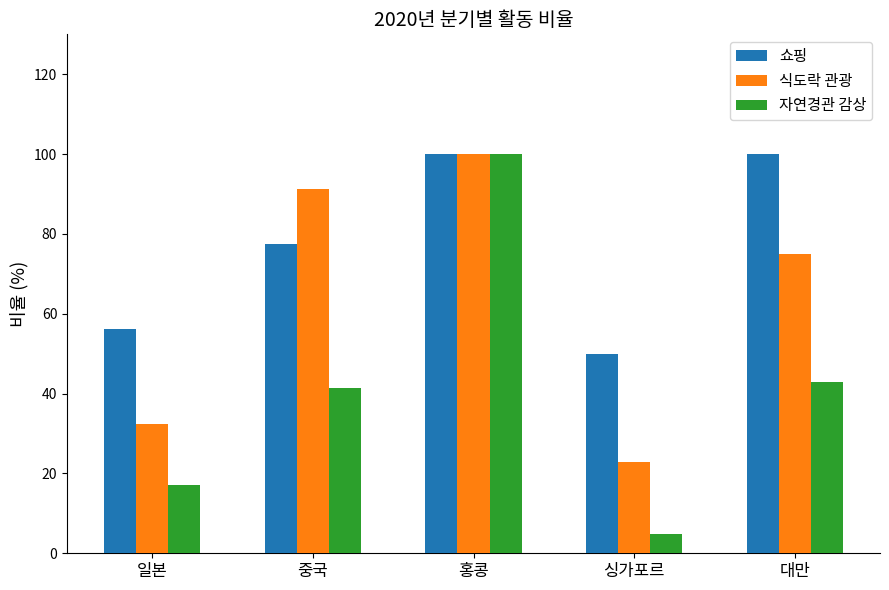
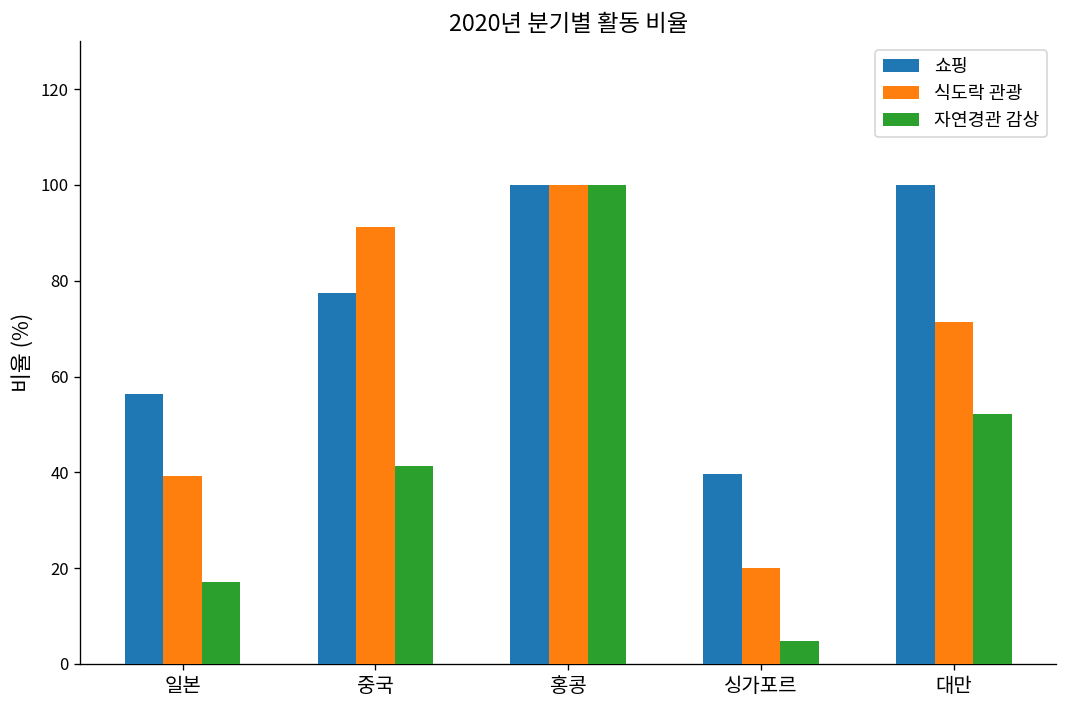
  {
    "쇼핑": {
      "일본": 56,
      "중국": 77,
      "홍콩": 100,
-     "싱가포르": 50,
+     "싱가포르": 40,
      "대만": 100
    },
    "식도락 관광": {
-     "일본": 32,
+     "일본": 39,
      "중국": 91,
      "홍콩": 100,
-     "싱가포르": 23,
-     "대만": 75
+     "싱가포르": 20,
+     "대만": 71
    },
    "자연경관 감상": {
      "일본": 17,
      "중국": 41,
      "홍콩": 100,
      "싱가포르": 5,
-     "대만": 43
+     "대만": 52
    }
  }
